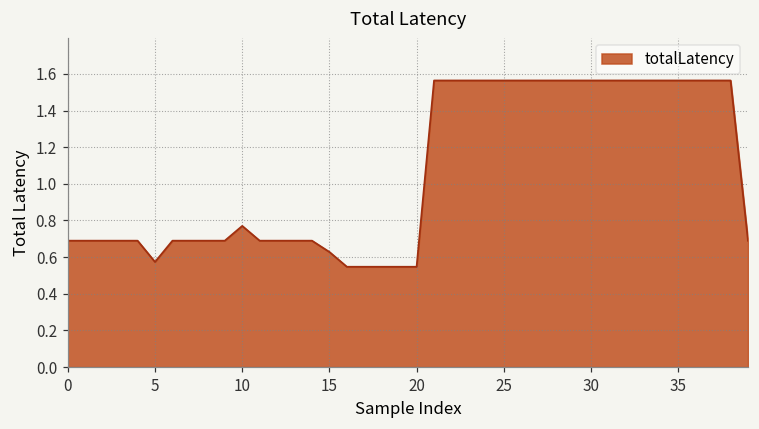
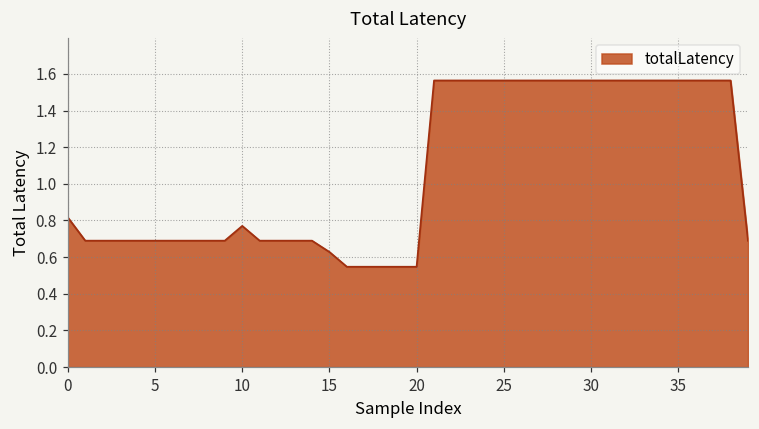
  {
-   "0": 0.69,
-   "5": 0.57,
+   "0": 0.82,
+   "5": 0.69,
    "10": 0.77,
    "15": 0.63,
    "20": 0.55,
    "25": 1.56,
    "30": 1.56,
    "35": 1.56
  }
